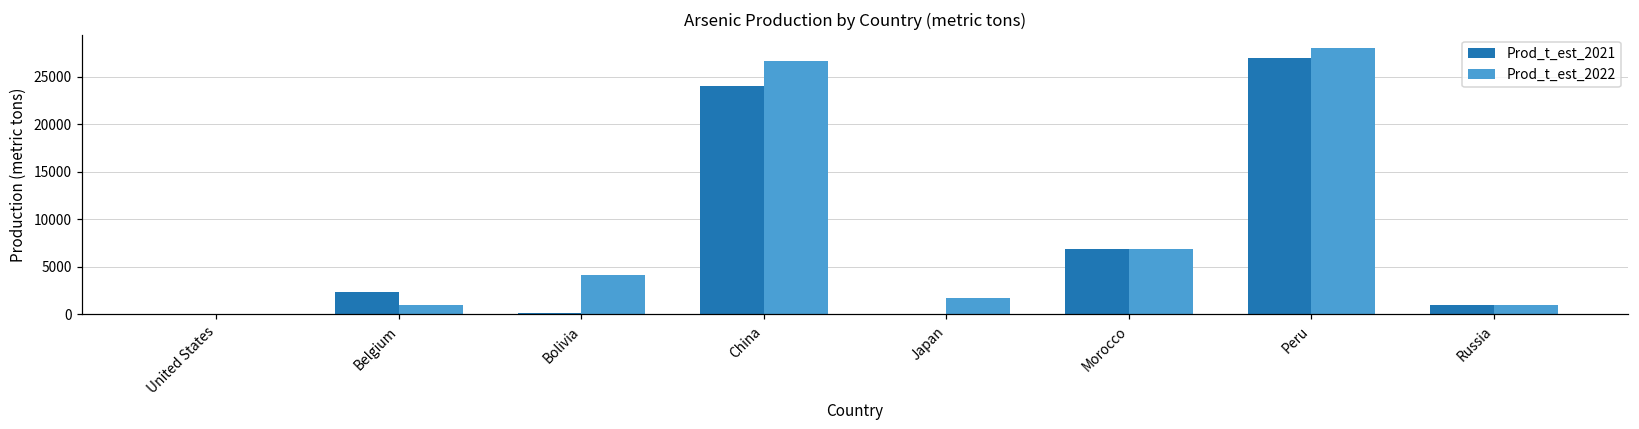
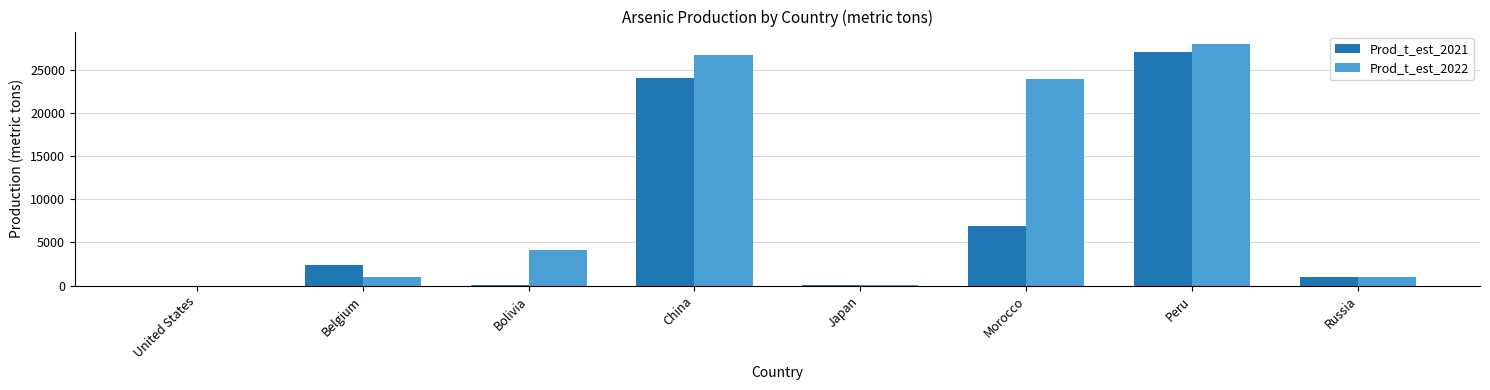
  {
    "Prod_t_est_2021": {
      "United States": 0,
      "Belgium": 2000,
      "China": 24000,
      "Morocco": 7000,
      "Peru": 27000,
      "Russia": 1000
    },
    "Prod_t_est_2022": {
      "United States": 0,
      "Belgium": 1000,
      "Bolivia": 4000,
      "China": 27000,
-     "Japan": 2000,
-     "Morocco": 7000,
+     "Japan": 0,
+     "Morocco": 24000,
      "Peru": 28000,
      "Russia": 1000
    }
  }
